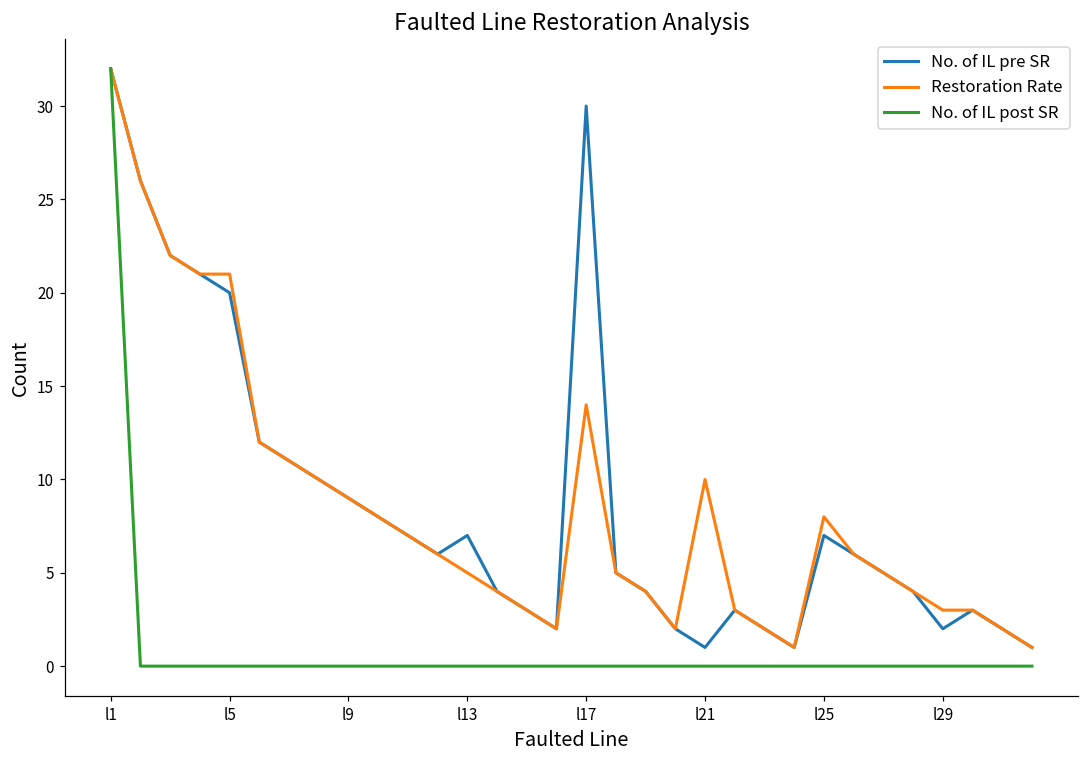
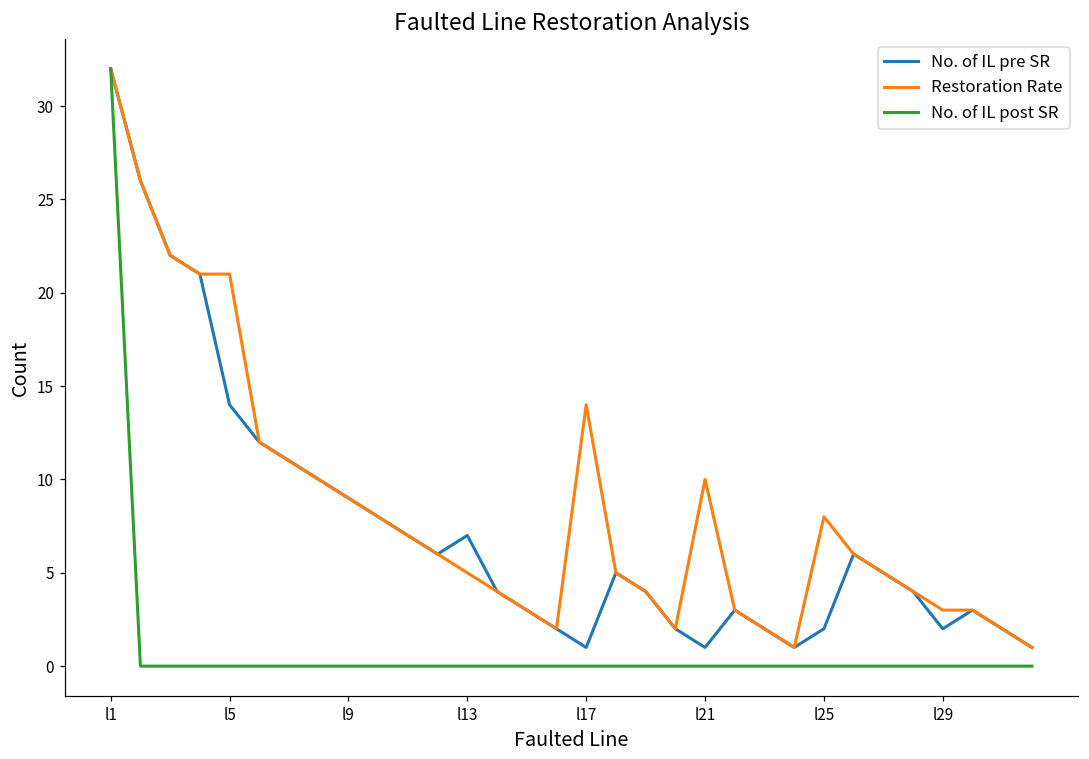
  {
    "No. of IL pre SR": {
-     "l5": 20,
+     "l5": 14,
      "l13": 7,
-     "l17": 30,
+     "l17": 1,
      "l21": 1,
-     "l25": 7,
+     "l25": 2,
      "l29": 2
    },
    "Restoration Rate": {
      "l5": 21,
      "l13": 5,
      "l17": 14,
      "l21": 10,
      "l25": 8,
      "l29": 3
    },
    "No. of IL post SR": {
      "l5": 0,
      "l9": 0,
      "l13": 0,
      "l17": 0,
      "l21": 0,
      "l25": 0,
      "l29": 0
    }
  }
